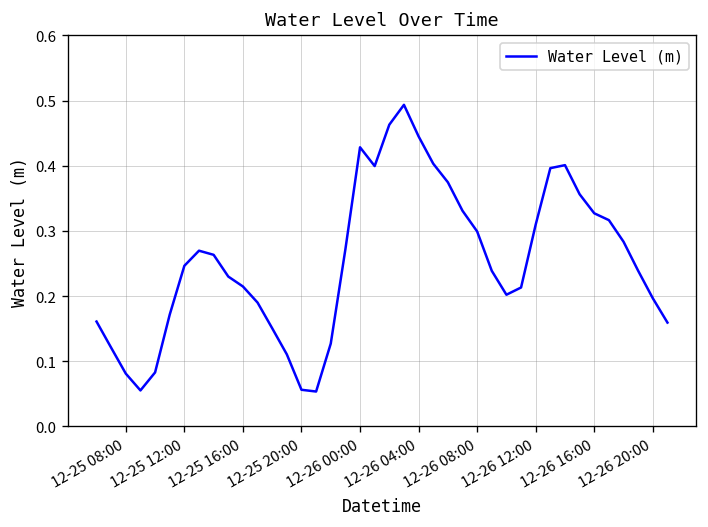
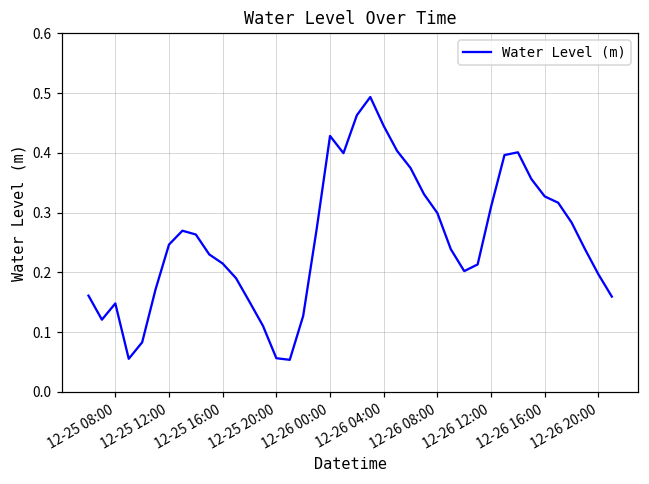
  {
-   "12-25 08:00": 0.08,
+   "12-25 08:00": 0.15,
    "12-25 12:00": 0.25,
    "12-25 16:00": 0.21,
    "12-25 20:00": 0.06,
    "12-26 00:00": 0.43,
    "12-26 04:00": 0.45,
    "12-26 08:00": 0.30,
    "12-26 12:00": 0.31,
    "12-26 16:00": 0.33,
    "12-26 20:00": 0.20
  }
